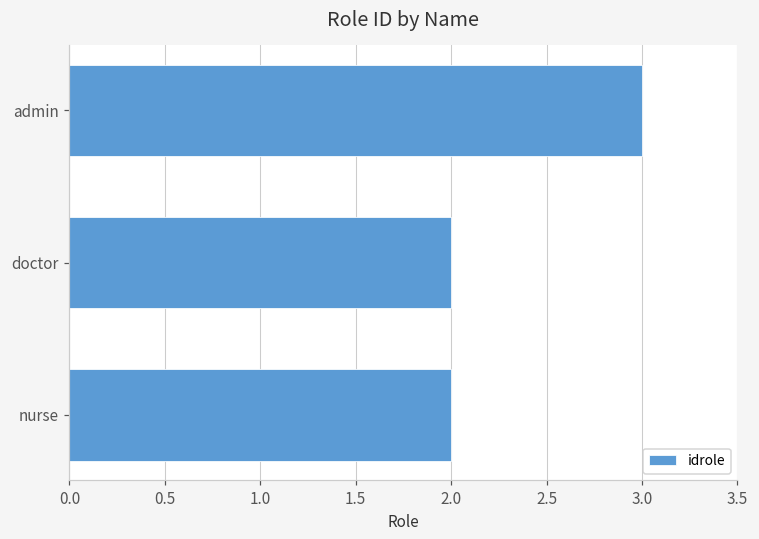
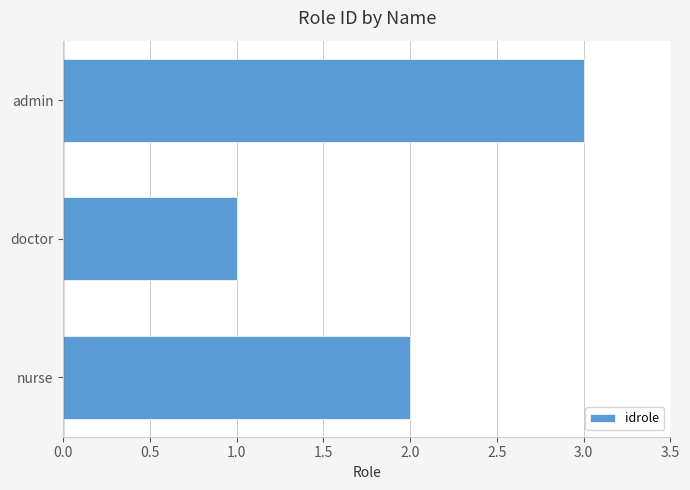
  {
    "admin": 3,
-   "doctor": 2,
+   "doctor": 1,
    "nurse": 2
  }
